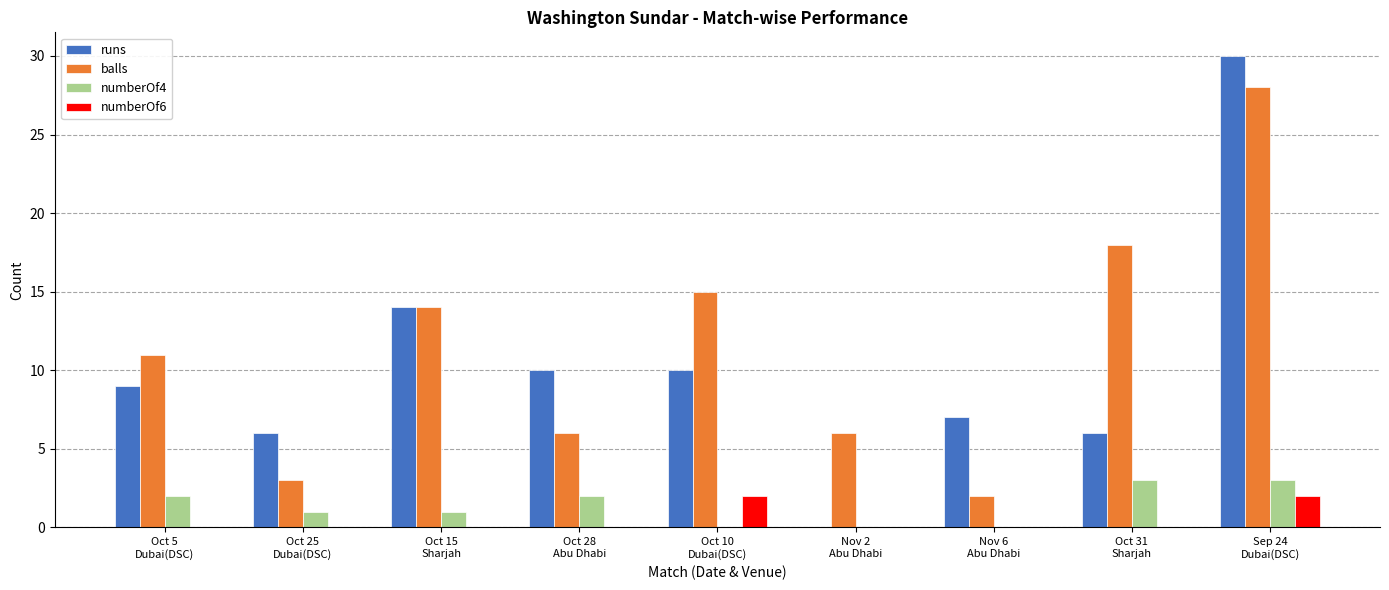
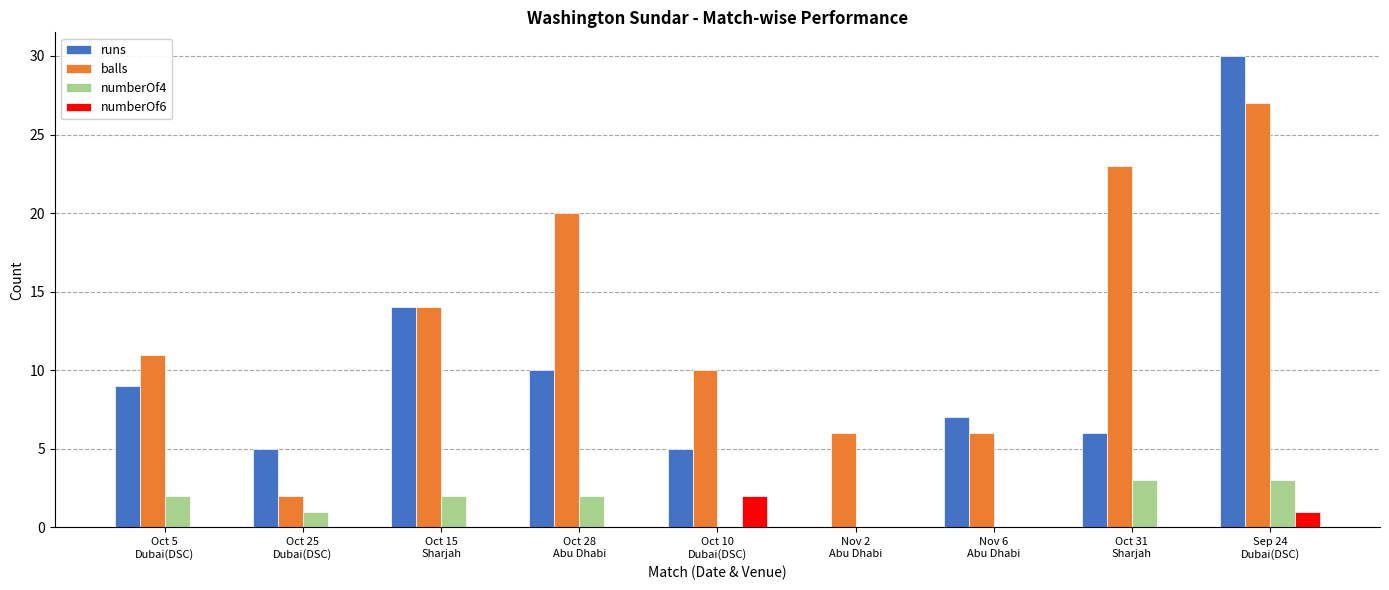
  {
    "runs": {
      "Oct 5 Dubai(DSC)": 9,
-     "Oct 25 Dubai(DSC)": 6,
+     "Oct 25 Dubai(DSC)": 5,
      "Oct 15 Sharjah": 14,
      "Oct 28 Abu Dhabi": 10,
-     "Oct 10 Dubai(DSC)": 10,
+     "Oct 10 Dubai(DSC)": 5,
      "Nov 2 Abu Dhabi": 0,
      "Nov 6 Abu Dhabi": 7,
      "Oct 31 Sharjah": 6,
      "Sep 24 Dubai(DSC)": 30
    },
    "balls": {
      "Oct 5 Dubai(DSC)": 11,
-     "Oct 25 Dubai(DSC)": 3,
+     "Oct 25 Dubai(DSC)": 2,
      "Oct 15 Sharjah": 14,
-     "Oct 28 Abu Dhabi": 6,
-     "Oct 10 Dubai(DSC)": 15,
+     "Oct 28 Abu Dhabi": 20,
+     "Oct 10 Dubai(DSC)": 10,
      "Nov 2 Abu Dhabi": 6,
-     "Nov 6 Abu Dhabi": 2,
-     "Oct 31 Sharjah": 18,
-     "Sep 24 Dubai(DSC)": 28
+     "Nov 6 Abu Dhabi": 6,
+     "Oct 31 Sharjah": 23,
+     "Sep 24 Dubai(DSC)": 27
    },
    "numberOf4": {
      "Oct 5 Dubai(DSC)": 2,
      "Oct 25 Dubai(DSC)": 1,
-     "Oct 15 Sharjah": 1,
+     "Oct 15 Sharjah": 2,
      "Oct 28 Abu Dhabi": 2,
      "Oct 10 Dubai(DSC)": 0,
      "Nov 2 Abu Dhabi": 0,
      "Nov 6 Abu Dhabi": 0,
      "Oct 31 Sharjah": 3,
      "Sep 24 Dubai(DSC)": 3
    },
    "numberOf6": {
      "Oct 5 Dubai(DSC)": 0,
      "Oct 25 Dubai(DSC)": 0,
      "Oct 15 Sharjah": 0,
      "Oct 28 Abu Dhabi": 0,
      "Oct 10 Dubai(DSC)": 2,
      "Nov 2 Abu Dhabi": 0,
      "Nov 6 Abu Dhabi": 0,
      "Oct 31 Sharjah": 0,
-     "Sep 24 Dubai(DSC)": 2
+     "Sep 24 Dubai(DSC)": 1
    }
  }
